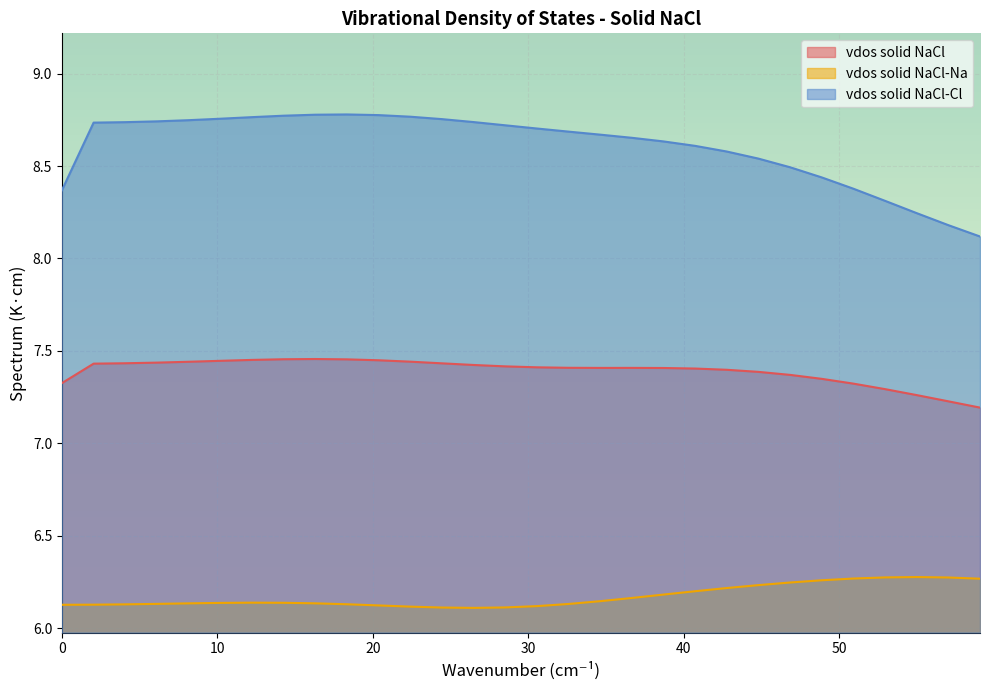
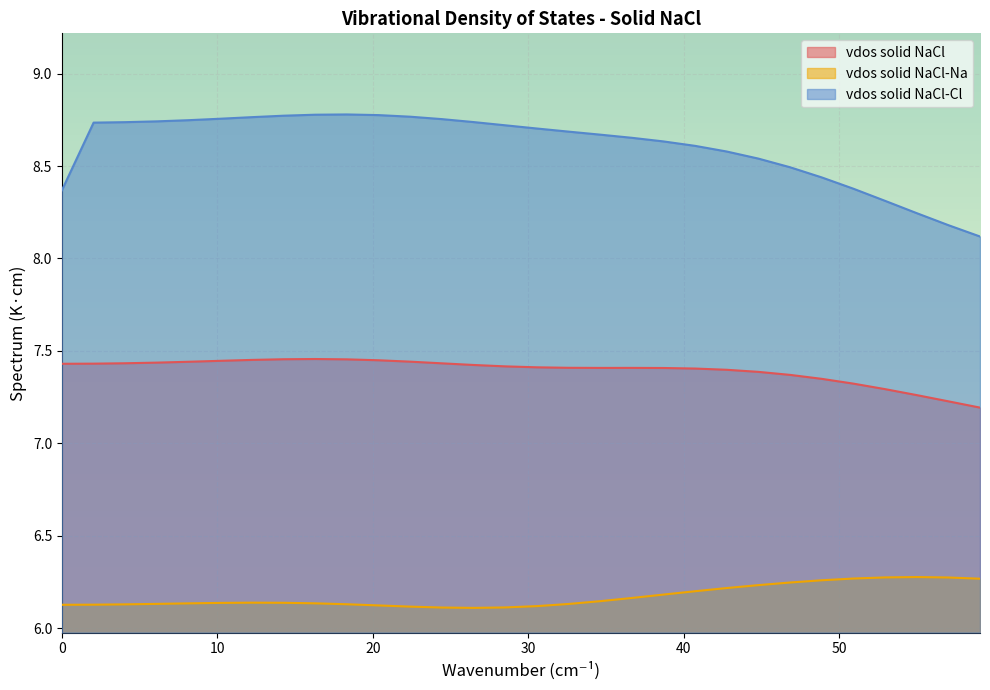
  {
    "vdos solid NaCl": {
-     "0": 7.33
+     "0": 7.43
    },
    "vdos solid NaCl-Na": {
      "0": 6.13
    },
    "vdos solid NaCl-Cl": {
      "0": 8.37
    }
  }
